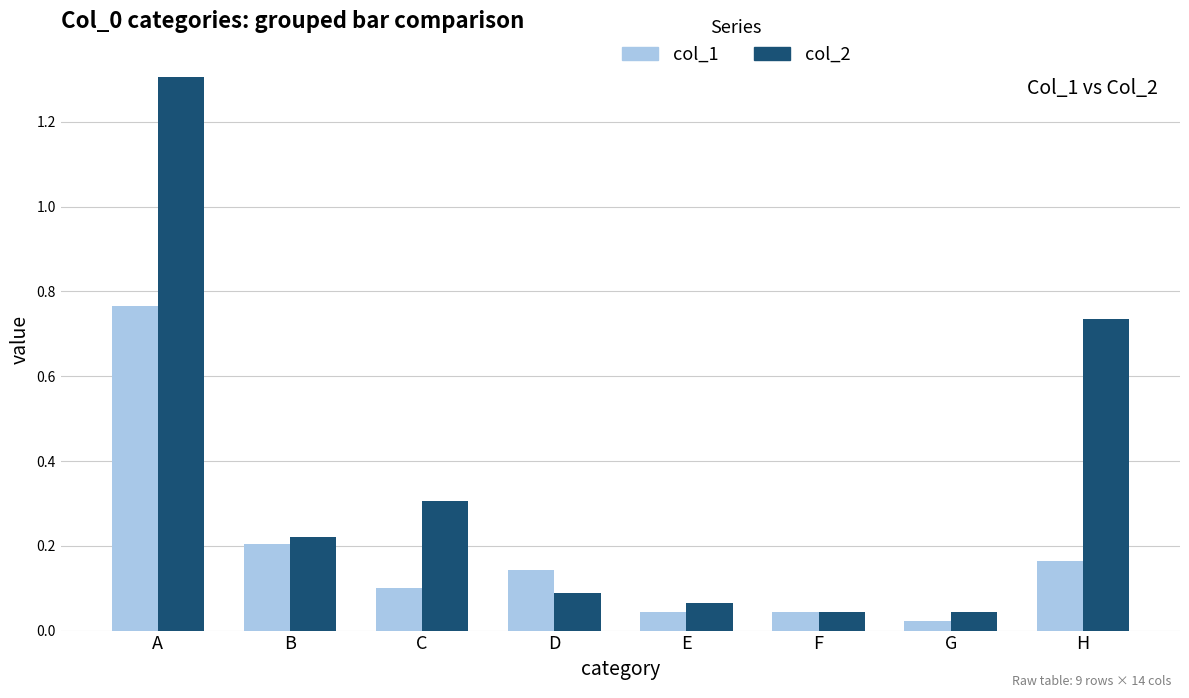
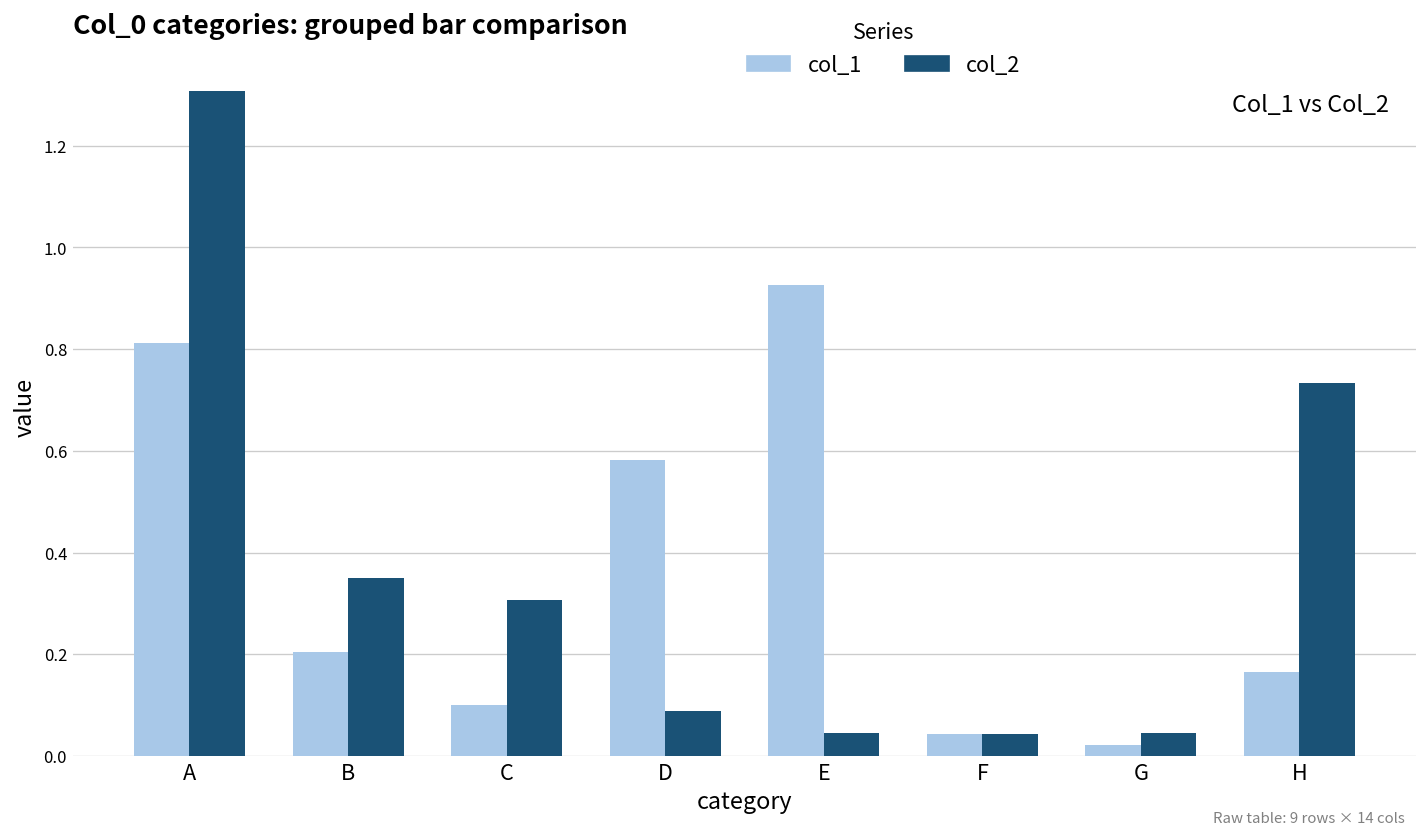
  {
    "col_1": {
-     "A": 0.77,
+     "A": 0.81,
      "B": 0.21,
      "C": 0.10,
-     "D": 0.14,
-     "E": 0.04,
+     "D": 0.58,
+     "E": 0.93,
      "F": 0.04,
      "G": 0.02,
      "H": 0.17
    },
    "col_2": {
      "A": 1.31,
-     "B": 0.22,
+     "B": 0.35,
      "C": 0.31,
      "D": 0.09,
-     "E": 0.07,
+     "E": 0.05,
      "F": 0.04,
      "G": 0.05,
      "H": 0.73
    }
  }
